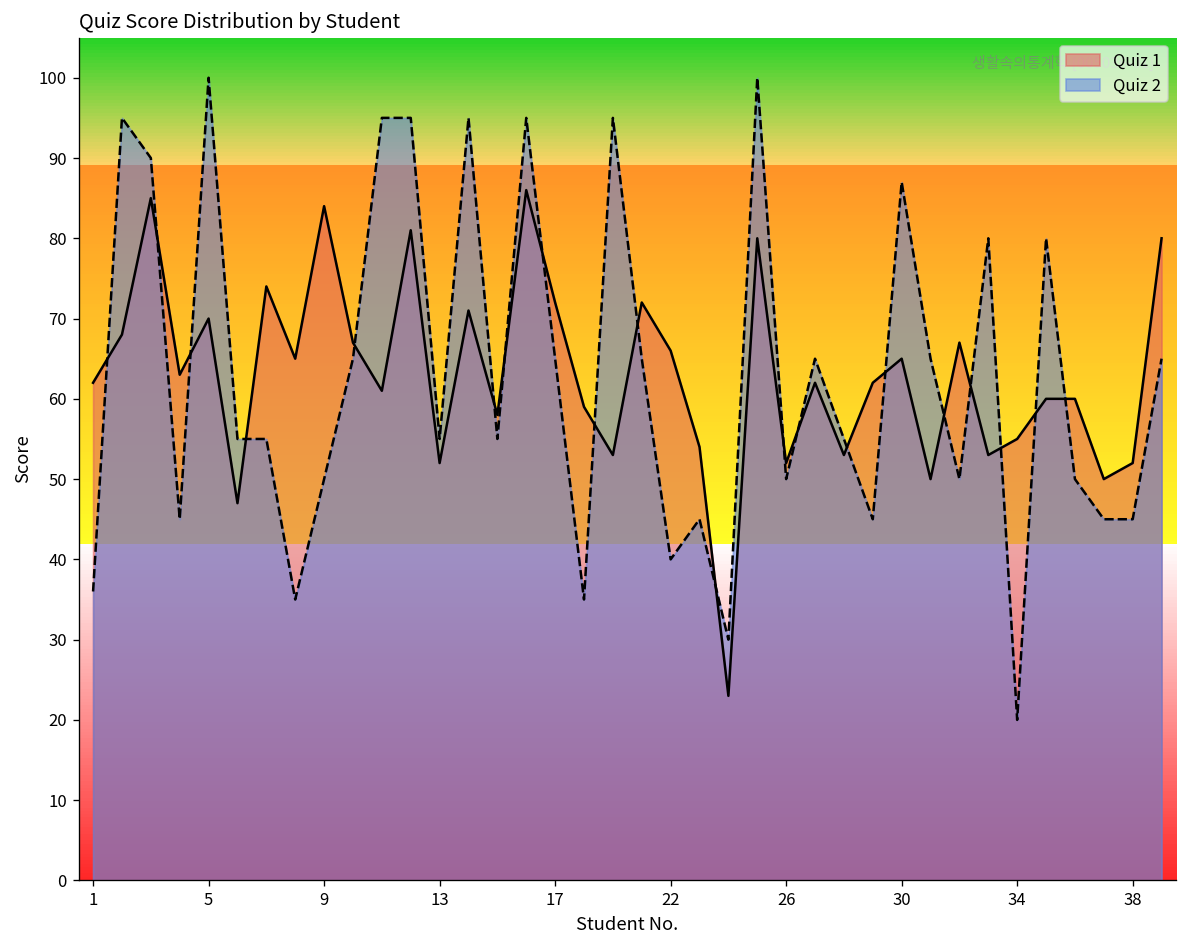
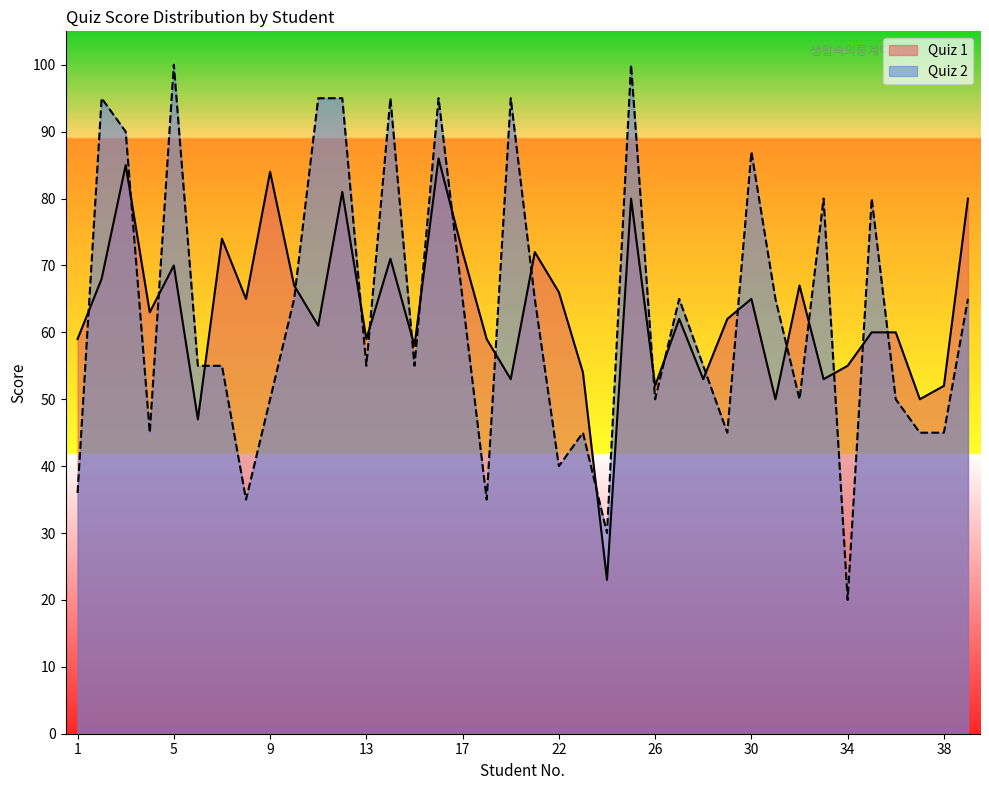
  {
    "Quiz 1": {
-     "1": 62,
+     "1": 59,
      "5": 70,
      "9": 84,
-     "13": 52,
+     "13": 59,
      "17": 72,
      "22": 66,
      "26": 52,
      "30": 65,
      "34": 55,
      "38": 52
    },
    "Quiz 2": {
      "1": 36,
      "5": 100,
      "9": 50,
      "13": 55,
      "17": 65,
      "22": 40,
      "26": 50,
      "30": 87,
      "34": 20,
      "38": 45
    }
  }
